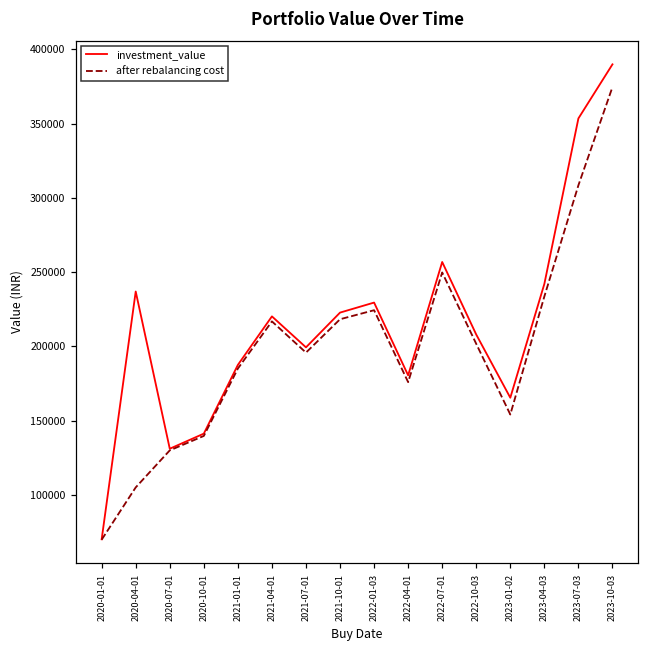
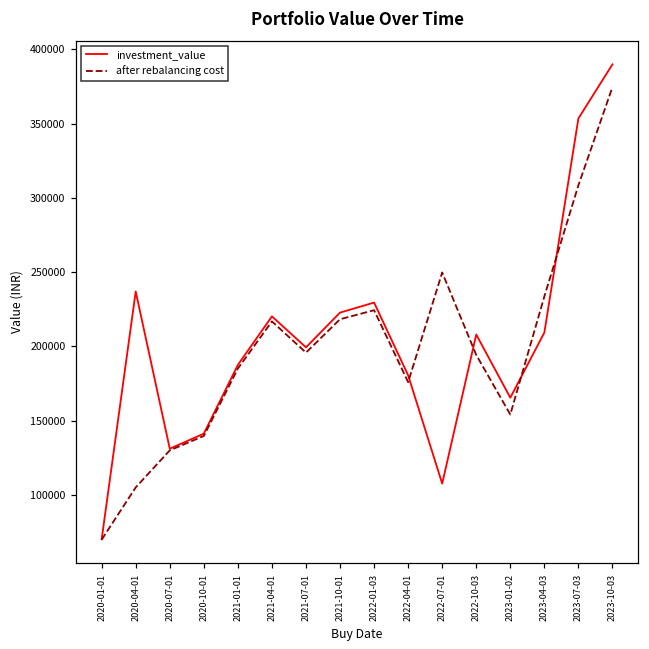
  {
    "investment_value": {
      "2020-04-01": 237000,
      "2021-01-01": 187000,
      "2021-04-01": 220000,
      "2021-07-01": 199000,
      "2021-10-01": 223000,
      "2022-01-03": 229000,
      "2022-04-01": 180000,
-     "2022-07-01": 257000,
+     "2022-07-01": 108000,
      "2022-10-03": 208000,
      "2023-01-02": 165000,
-     "2023-04-03": 242000,
+     "2023-04-03": 209000,
      "2023-07-03": 354000,
      "2023-10-03": 390000
    },
    "after rebalancing cost": {
      "2020-04-01": 105000,
      "2021-01-01": 185000,
      "2021-04-01": 217000,
      "2021-07-01": 196000,
      "2021-10-01": 218000,
      "2022-01-03": 224000,
      "2022-04-01": 176000,
      "2022-07-01": 250000,
-     "2022-10-03": 202000,
+     "2022-10-03": 194000,
      "2023-01-02": 154000,
      "2023-04-03": 234000,
      "2023-07-03": 308000,
      "2023-10-03": 375000
    }
  }
